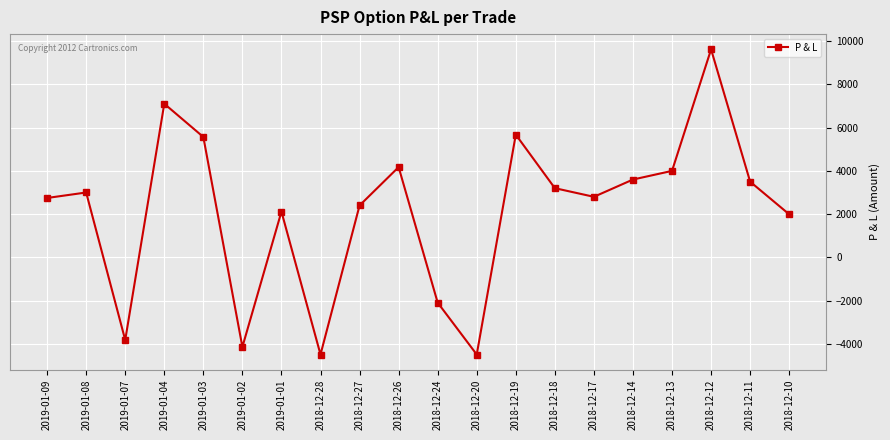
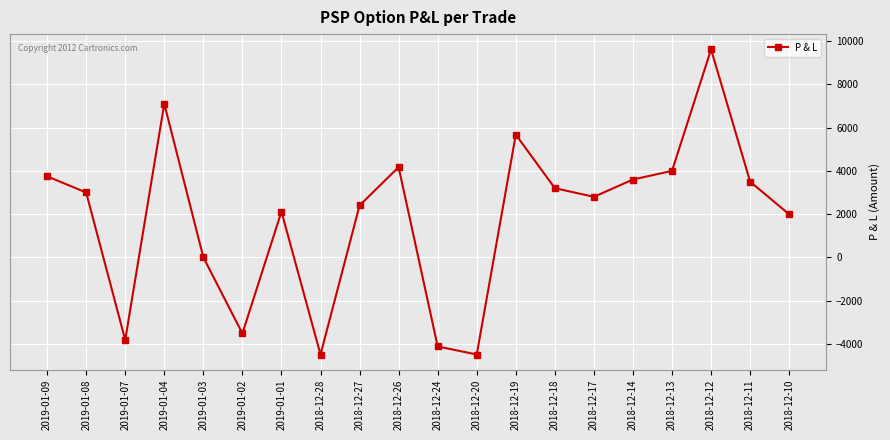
  {
-   "2019-01-09": 2700,
+   "2019-01-09": 3800,
    "2019-01-08": 3000,
    "2019-01-07": -3800,
    "2019-01-04": 7100,
-   "2019-01-03": 5600,
-   "2019-01-02": -4100,
+   "2019-01-03": 0,
+   "2019-01-02": -3500,
    "2019-01-01": 2100,
    "2018-12-28": -4500,
    "2018-12-27": 2400,
    "2018-12-26": 4200,
-   "2018-12-24": -2100,
+   "2018-12-24": -4100,
    "2018-12-20": -4500,
    "2018-12-19": 5700,
    "2018-12-18": 3200,
    "2018-12-17": 2800,
    "2018-12-14": 3600,
    "2018-12-13": 4000,
    "2018-12-12": 9600,
    "2018-12-11": 3500,
    "2018-12-10": 2000
  }
